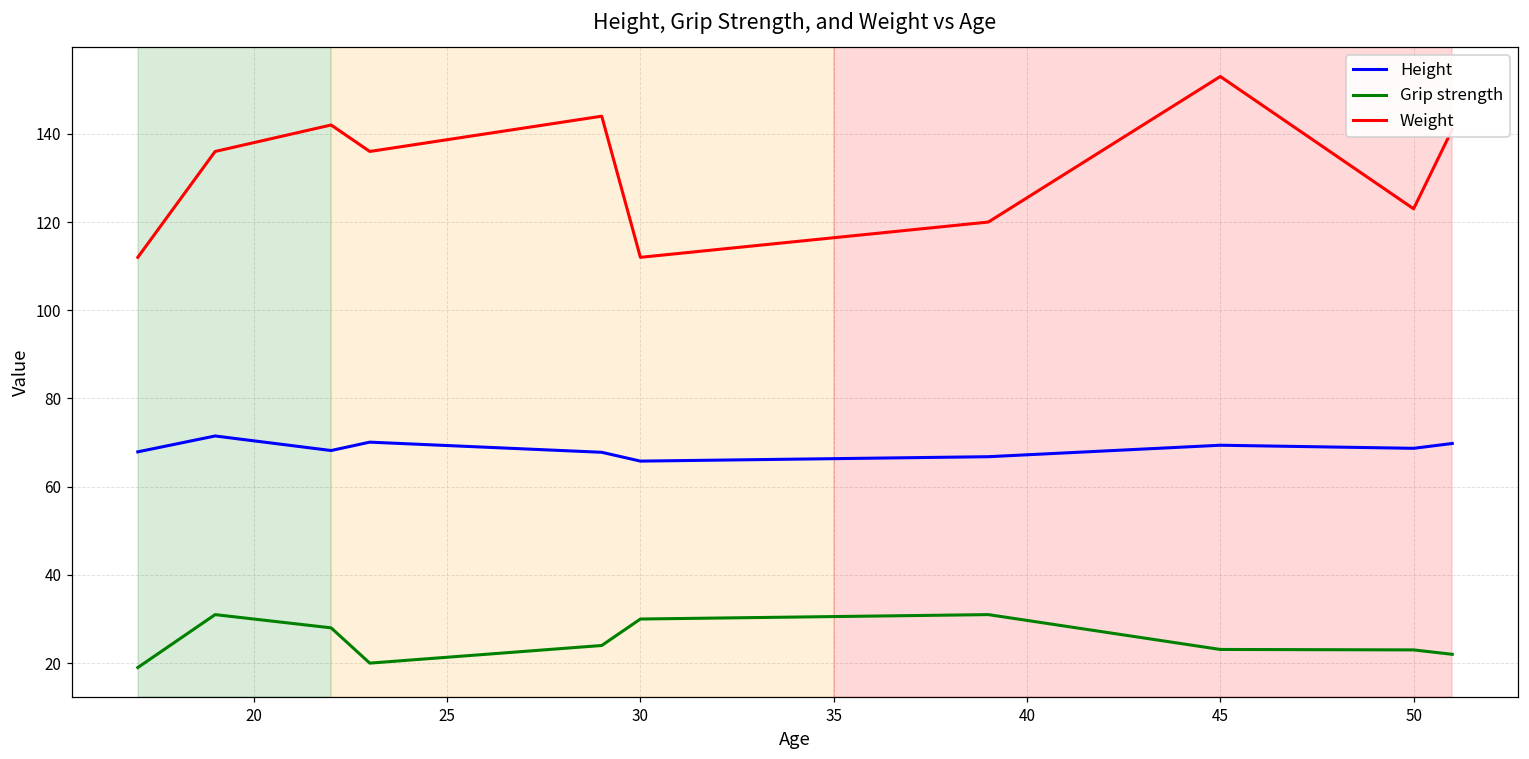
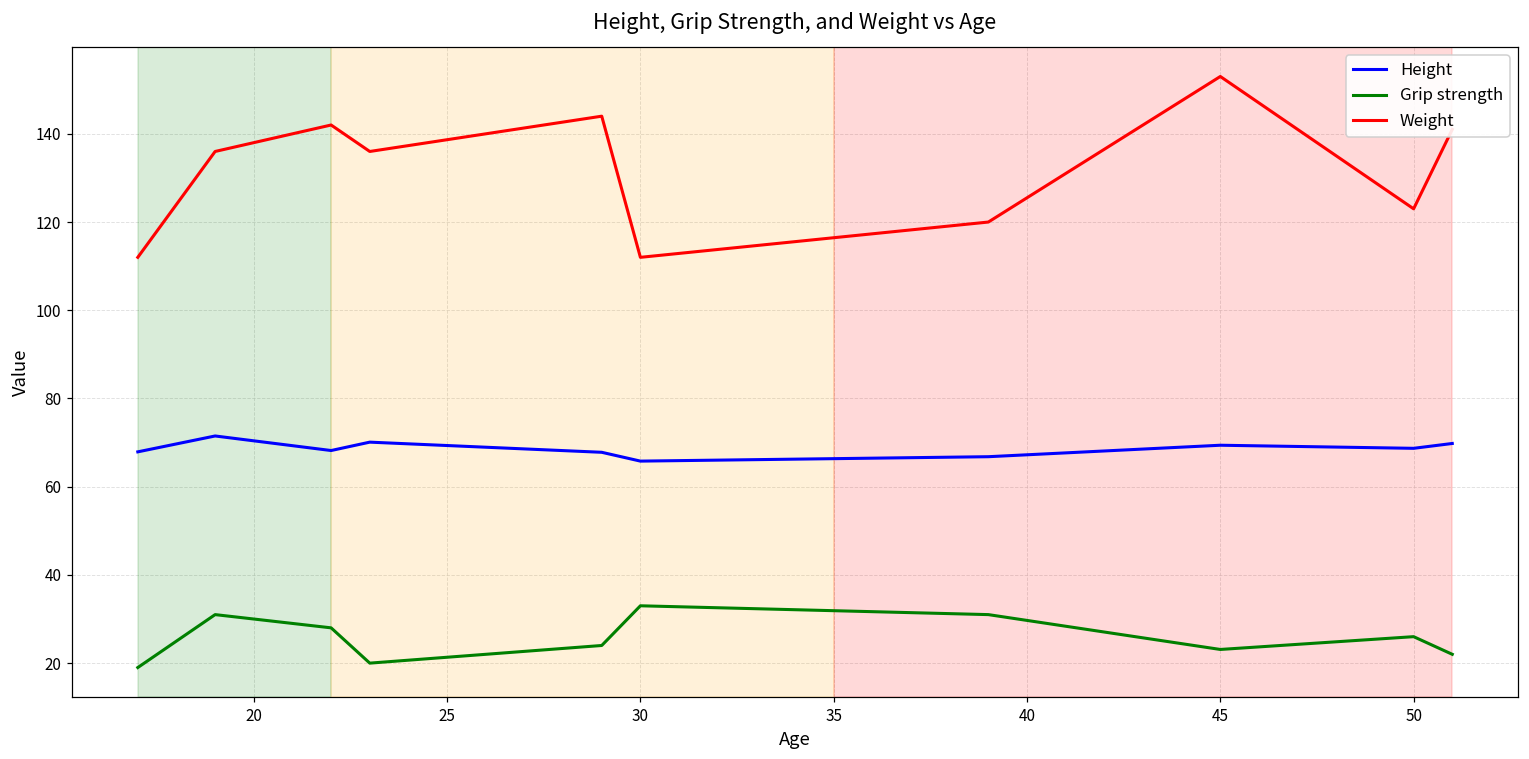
  {
    "Height": {
      "30": 66,
      "45": 69,
      "50": 69
    },
    "Grip strength": {
-     "30": 30,
+     "30": 33,
      "45": 23,
-     "50": 23
+     "50": 26
    },
    "Weight": {
      "30": 112,
      "45": 153,
      "50": 123
    }
  }
